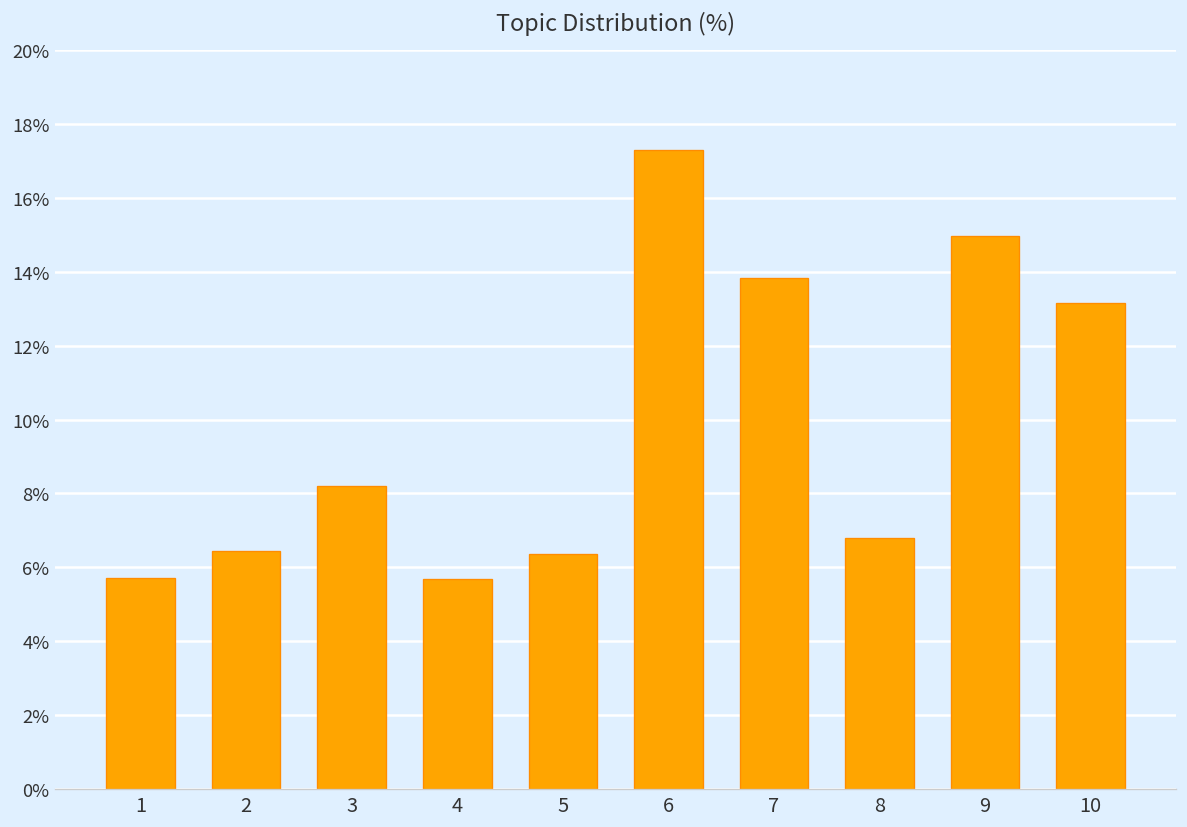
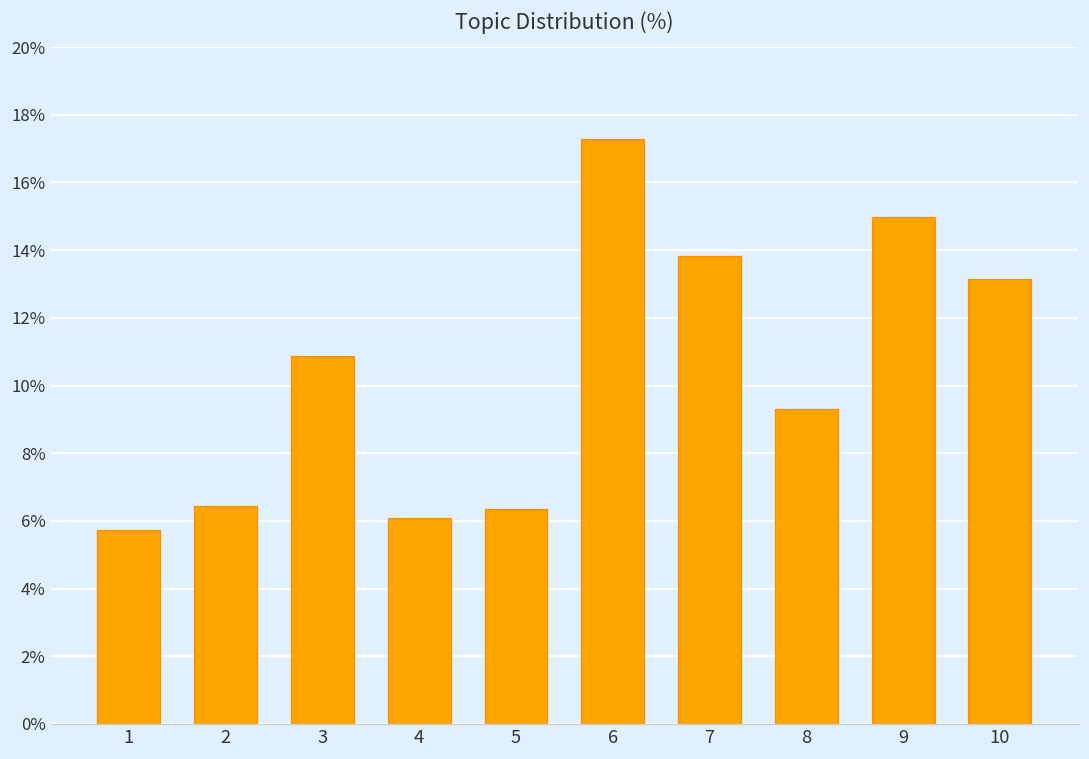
  {
    "1": "5.7%",
    "2": "6.4%",
-   "3": "8.2%",
-   "4": "5.7%",
+   "3": "10.9%",
+   "4": "6.1%",
    "5": "6.4%",
    "6": "17.3%",
    "7": "13.8%",
-   "8": "6.8%",
+   "8": "9.3%",
    "9": "15.0%",
    "10": "13.2%"
  }
